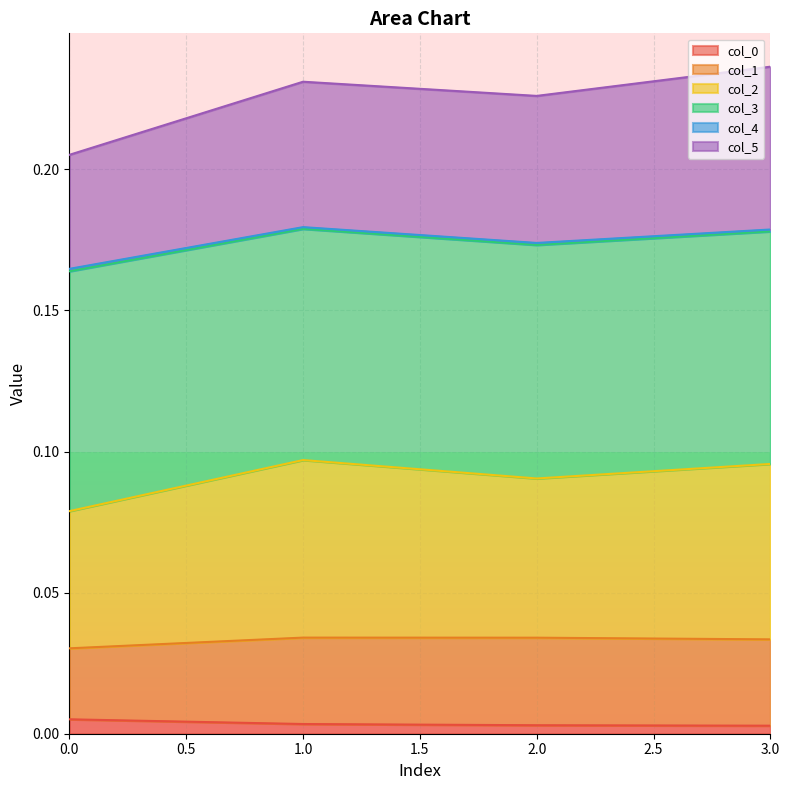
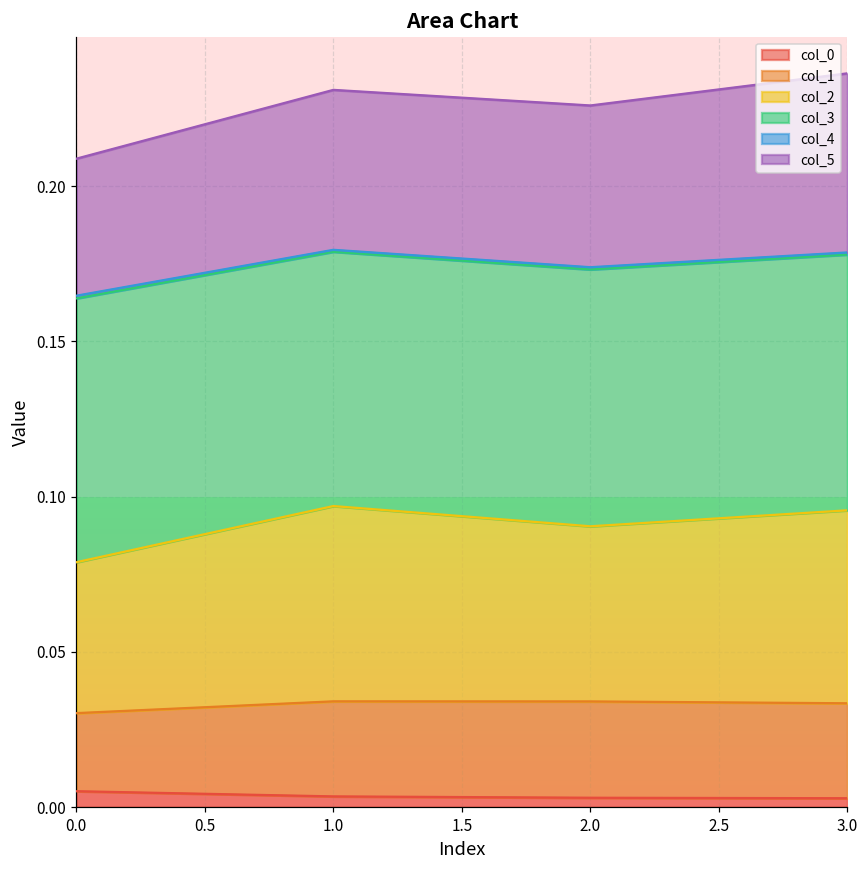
  {
    "col_2": {
      "0.0": 0.049,
      "1.0": 0.063,
      "2.0": 0.056,
      "3.0": 0.062
    },
    "col_5": {
-     "0.0": 0.040,
+     "0.0": 0.044,
      "1.0": 0.052,
      "2.0": 0.052,
      "3.0": 0.058
    }
  }
